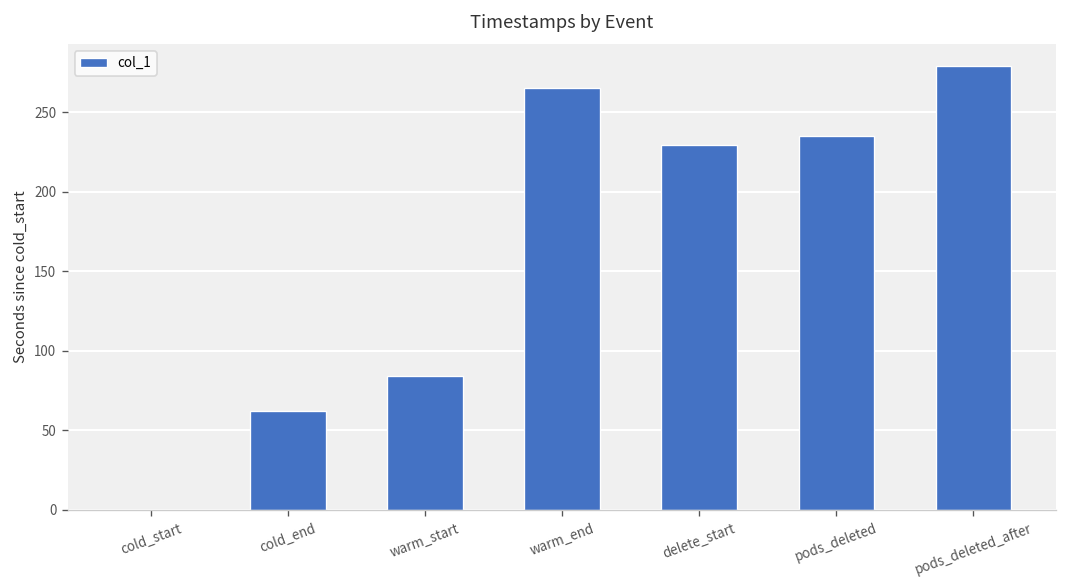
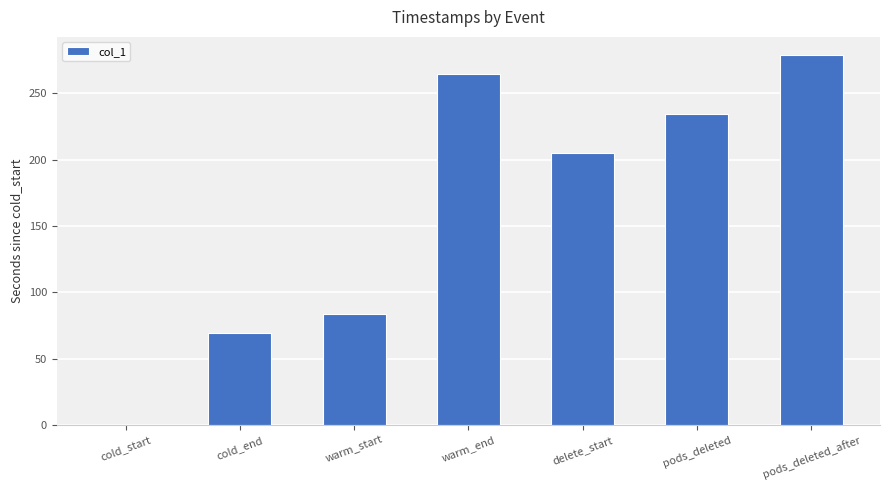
  {
    "cold_start": 0,
-   "cold_end": 62,
+   "cold_end": 69,
    "warm_start": 84,
    "warm_end": 265,
-   "delete_start": 229,
+   "delete_start": 205,
    "pods_deleted": 235,
    "pods_deleted_after": 279
  }
